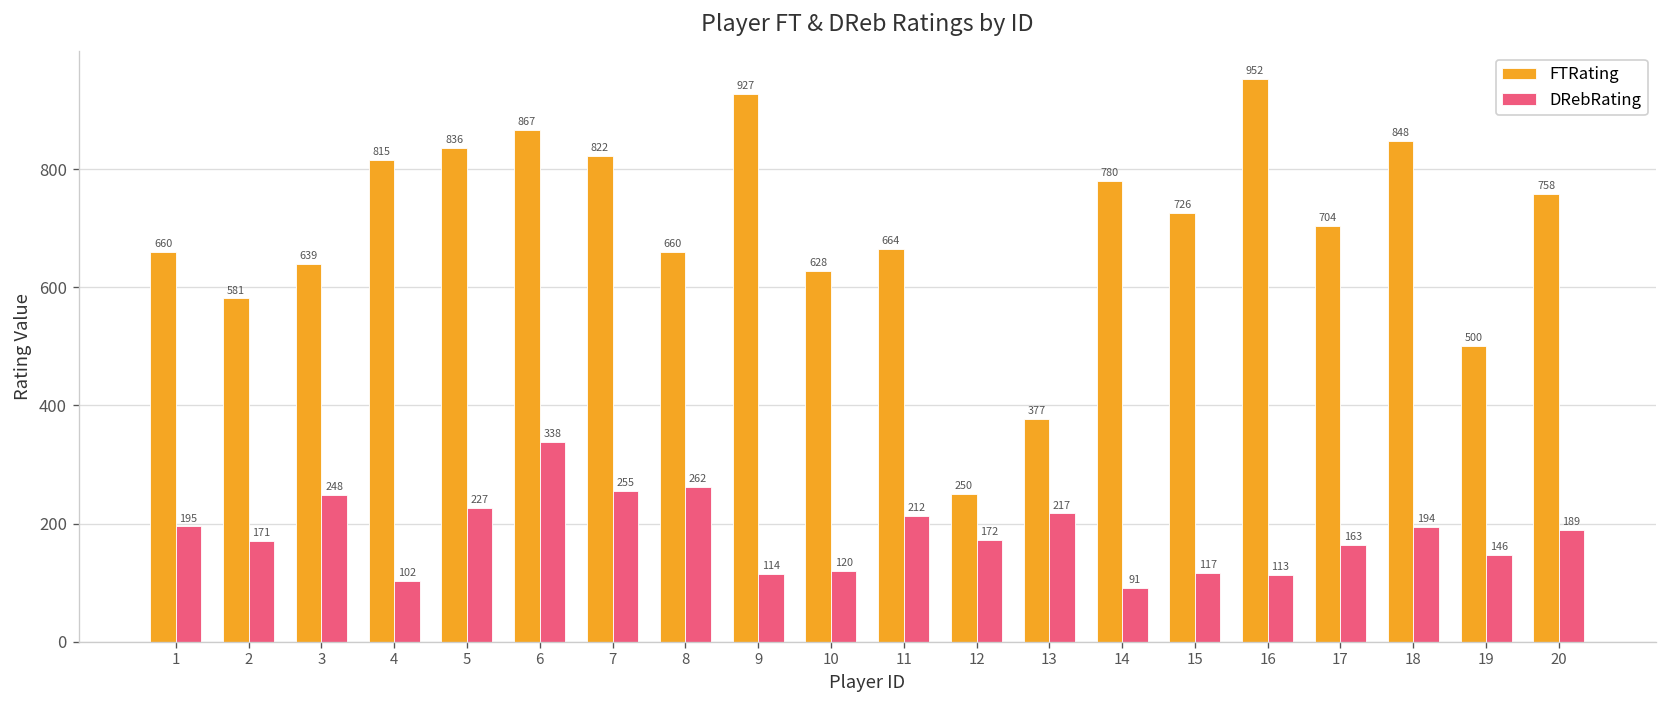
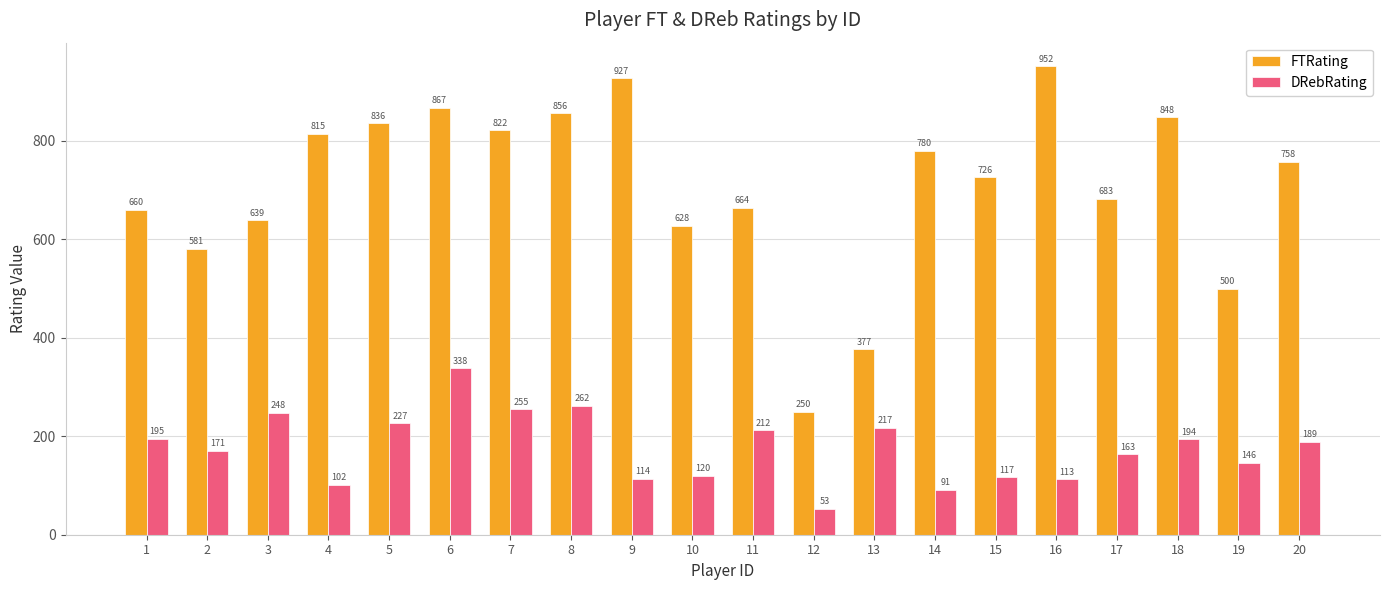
  {
    "FTRating": {
      "1": 660,
      "2": 581,
      "3": 639,
      "4": 815,
      "5": 836,
      "6": 867,
      "7": 822,
-     "8": 660,
+     "8": 856,
      "9": 927,
      "10": 628,
      "11": 664,
      "12": 250,
      "13": 377,
      "14": 780,
      "15": 726,
      "16": 952,
-     "17": 704,
+     "17": 683,
      "18": 848,
      "19": 500,
      "20": 758
    },
    "DRebRating": {
      "1": 195,
      "2": 171,
      "3": 248,
      "4": 102,
      "5": 227,
      "6": 338,
      "7": 255,
      "8": 262,
      "9": 114,
      "10": 120,
      "11": 212,
-     "12": 172,
+     "12": 53,
      "13": 217,
      "14": 91,
      "15": 117,
      "16": 113,
      "17": 163,
      "18": 194,
      "19": 146,
      "20": 189
    }
  }
